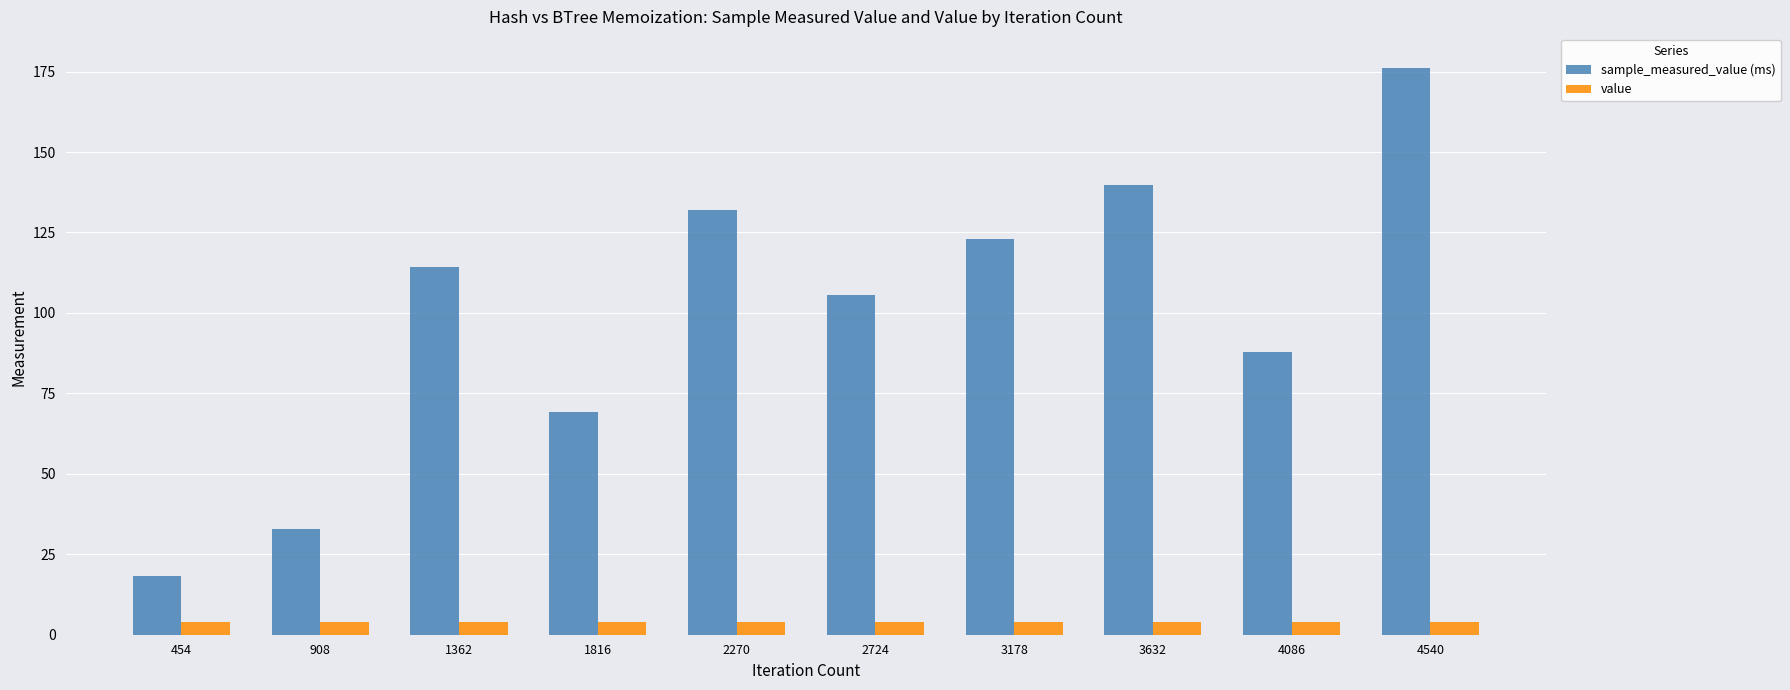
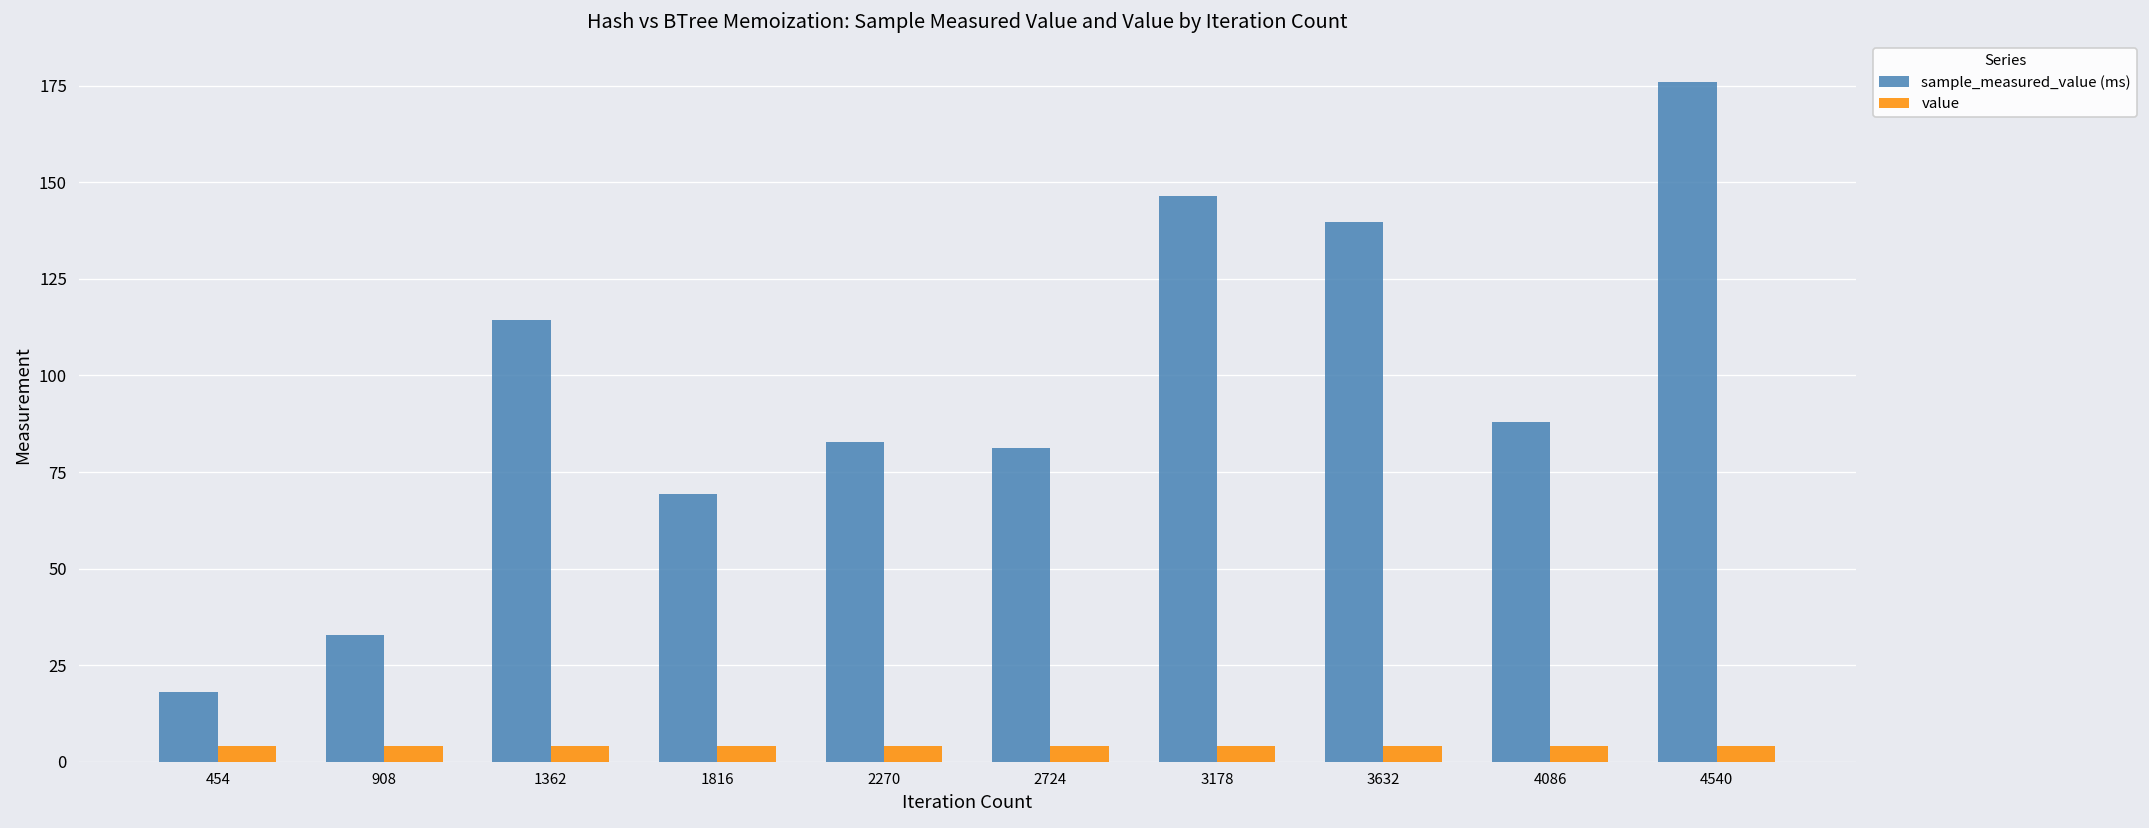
  {
    "sample_measured_value (ms)": {
      "454": 18,
      "908": 33,
      "1362": 114,
      "1816": 69,
-     "2270": 132,
-     "2724": 106,
-     "3178": 123,
+     "2270": 83,
+     "2724": 81,
+     "3178": 147,
      "3632": 140,
      "4086": 88,
      "4540": 176
    },
    "value": {
      "454": 4,
      "908": 4,
      "1362": 4,
      "1816": 4,
      "2270": 4,
      "2724": 4,
      "3178": 4,
      "3632": 4,
      "4086": 4,
      "4540": 4
    }
  }
